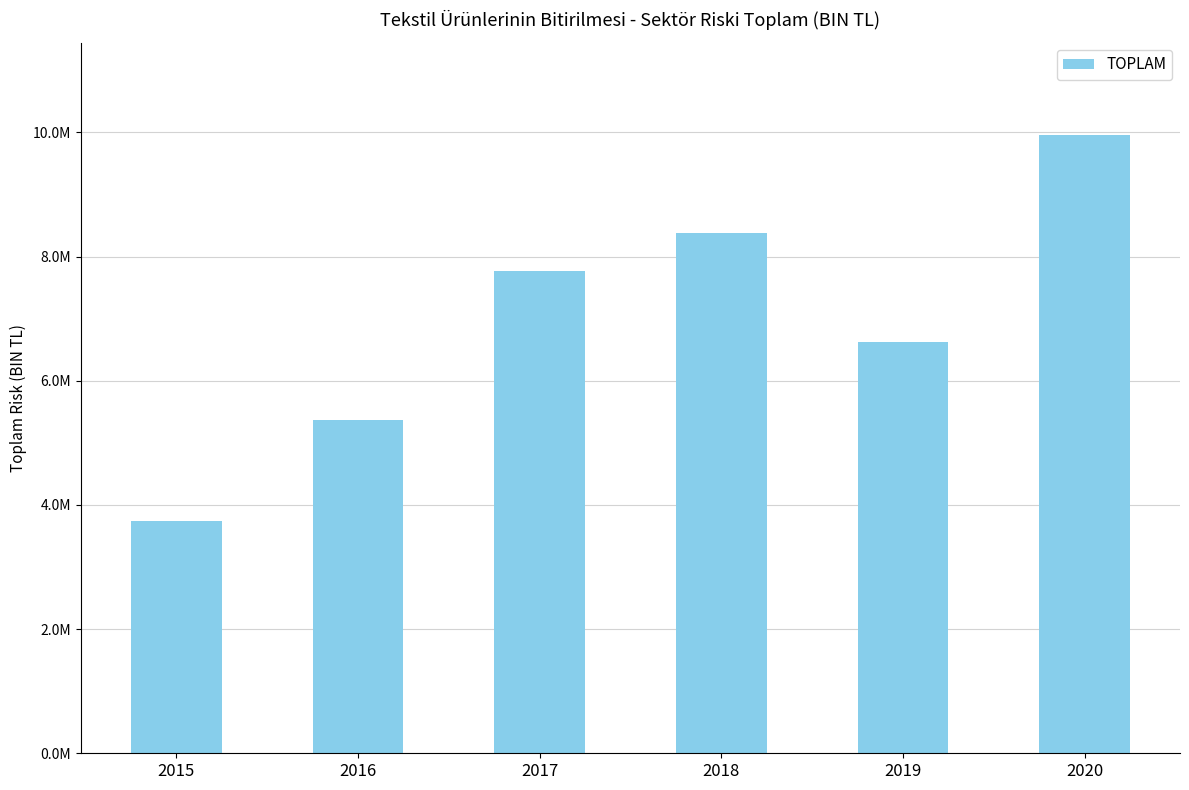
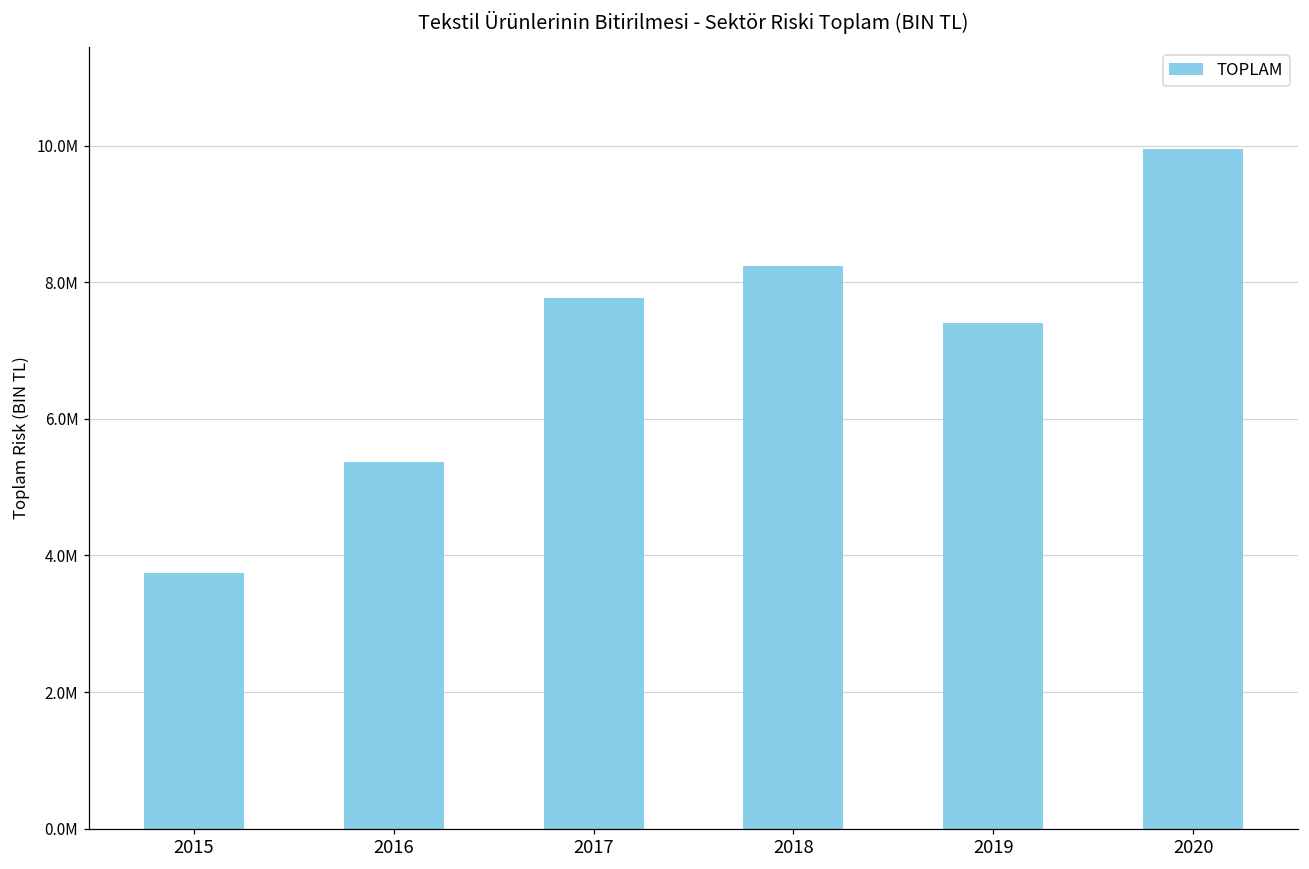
  {
    "2015": 3700000,
    "2016": 5400000,
    "2017": 7800000,
-   "2018": 8400000,
-   "2019": 6600000,
+   "2018": 8200000,
+   "2019": 7400000,
    "2020": 10000000
  }
